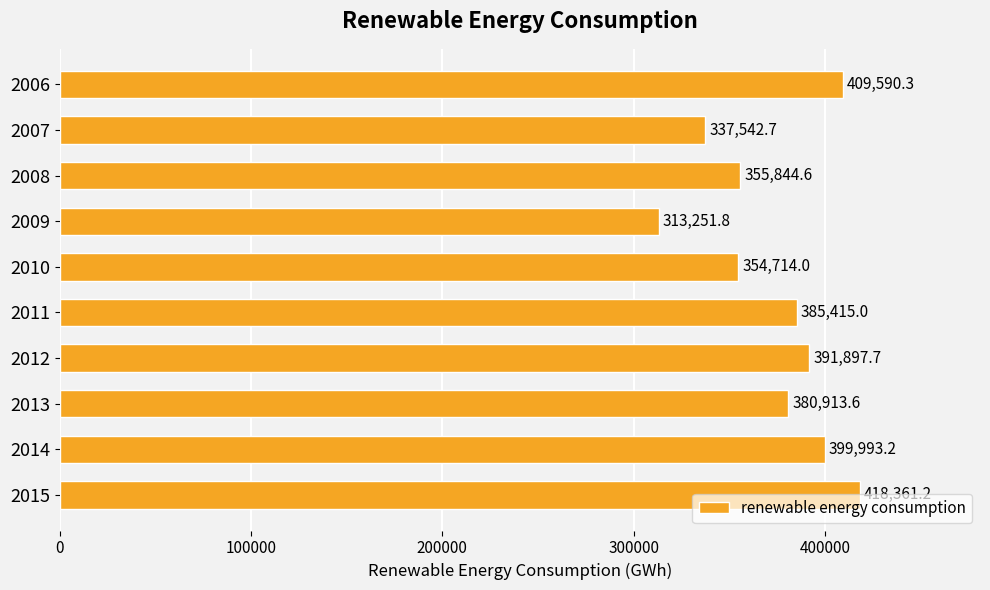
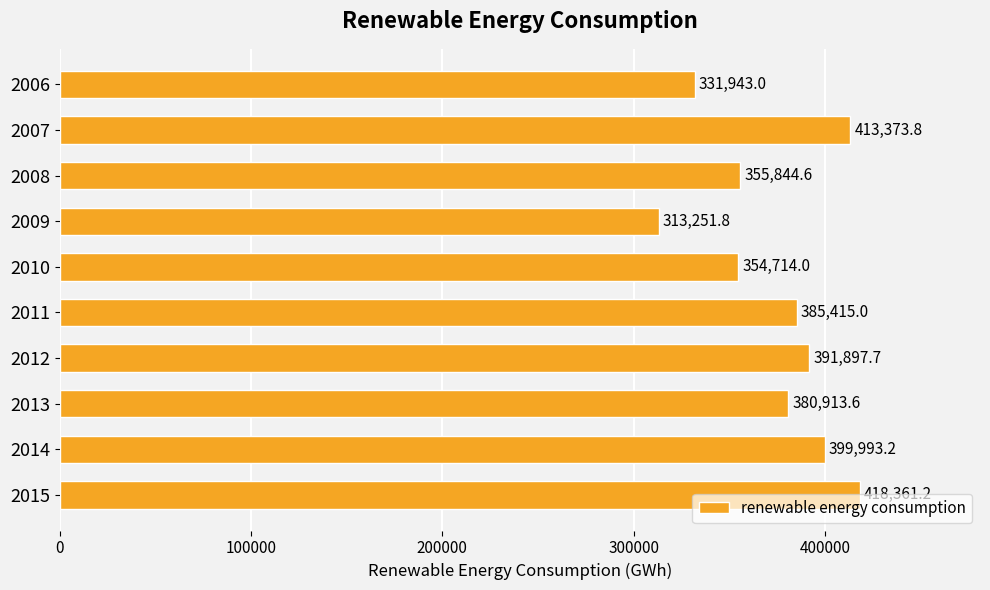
  {
-   "2006": "409,590.3",
-   "2007": "337,542.7",
+   "2006": "331,943.0",
+   "2007": "413,373.8",
    "2008": "355,844.6",
    "2009": "313,251.8",
    "2010": "354,714.0",
    "2011": "385,415.0",
    "2012": "391,897.7",
    "2013": "380,913.6",
    "2014": "399,993.2"
  }
